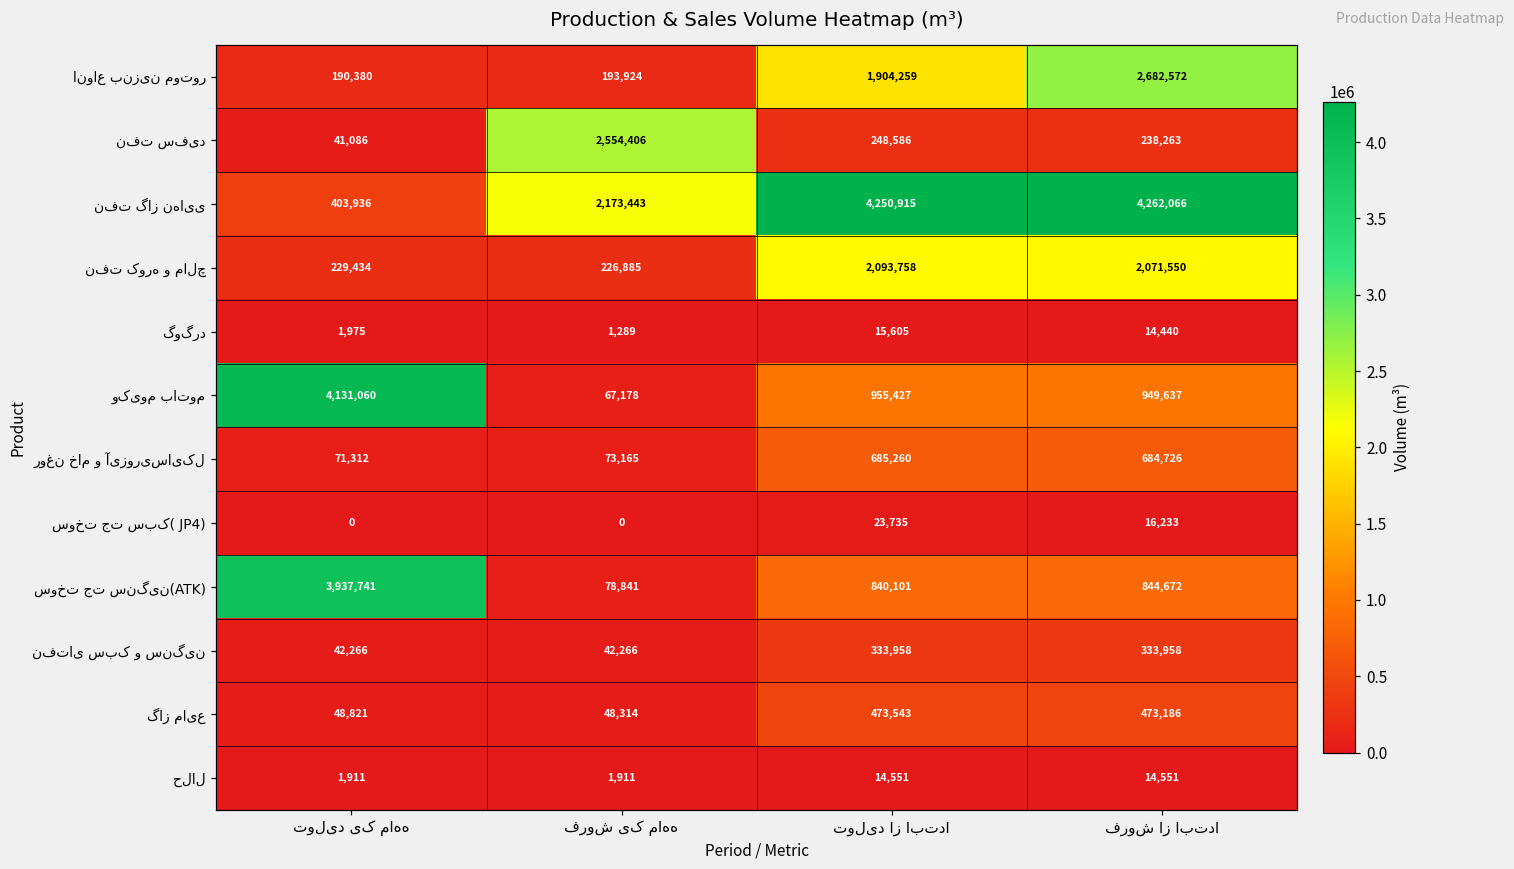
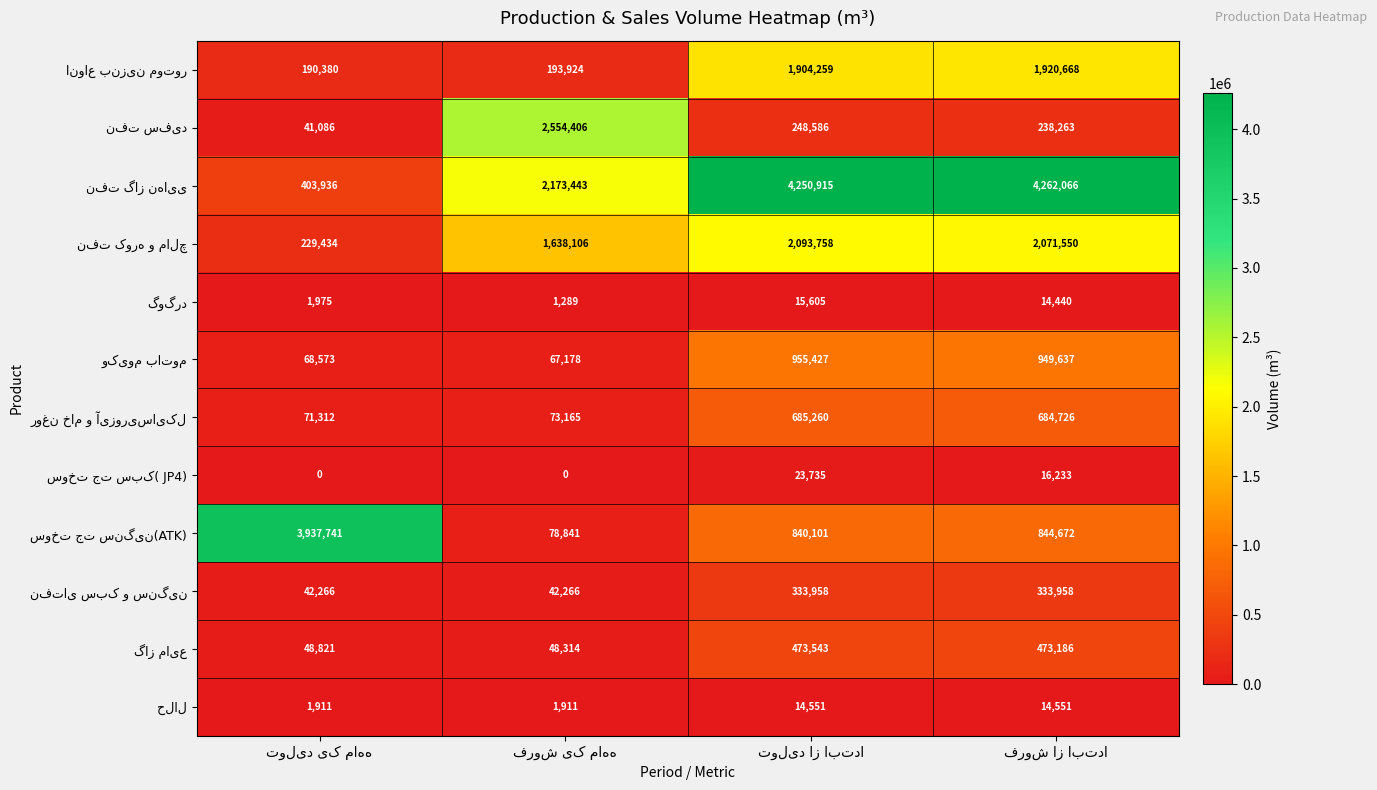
  {
    "انواع بنزین موتور": {
      "تولید یک ماهه": "190,380",
      "فروش یک ماهه": "193,924",
      "تولید از ابتدا": "1,904,259",
-     "فروش از ابتدا": "2,682,572"
+     "فروش از ابتدا": "1,920,668"
    },
    "نفت سفید": {
      "تولید یک ماهه": "41,086",
      "فروش یک ماهه": "2,554,406",
      "تولید از ابتدا": "248,586",
      "فروش از ابتدا": "238,263"
    },
    "نفت گاز نهایی": {
      "تولید یک ماهه": "403,936",
      "فروش یک ماهه": "2,173,443",
      "تولید از ابتدا": "4,250,915",
      "فروش از ابتدا": "4,262,066"
    },
    "نفت کوره و مالچ": {
      "تولید یک ماهه": "229,434",
-     "فروش یک ماهه": "226,885",
+     "فروش یک ماهه": "1,638,106",
      "تولید از ابتدا": "2,093,758",
      "فروش از ابتدا": "2,071,550"
    },
    "گوگرد": {
      "تولید یک ماهه": "1,975",
      "فروش یک ماهه": "1,289",
      "تولید از ابتدا": "15,605",
      "فروش از ابتدا": "14,440"
    },
    "وکیوم باتوم": {
-     "تولید یک ماهه": "4,131,060",
+     "تولید یک ماهه": "68,573",
      "فروش یک ماهه": "67,178",
      "تولید از ابتدا": "955,427",
      "فروش از ابتدا": "949,637"
    },
    "روغن خام و آیزوریسایکل": {
      "تولید یک ماهه": "71,312",
      "فروش یک ماهه": "73,165",
      "تولید از ابتدا": "685,260",
      "فروش از ابتدا": "684,726"
    },
    "سوخت جت سبک( JP4)": {
      "تولید یک ماهه": "0",
      "فروش یک ماهه": "0",
      "تولید از ابتدا": "23,735",
      "فروش از ابتدا": "16,233"
    },
    "سوخت جت سنگین(ATK)": {
      "تولید یک ماهه": "3,937,741",
      "فروش یک ماهه": "78,841",
      "تولید از ابتدا": "840,101",
      "فروش از ابتدا": "844,672"
    },
    "نفتای سبک و سنگین": {
      "تولید یک ماهه": "42,266",
      "فروش یک ماهه": "42,266",
      "تولید از ابتدا": "333,958",
      "فروش از ابتدا": "333,958"
    },
    "گاز مایع": {
      "تولید یک ماهه": "48,821",
      "فروش یک ماهه": "48,314",
      "تولید از ابتدا": "473,543",
      "فروش از ابتدا": "473,186"
    },
    "حلال": {
      "تولید یک ماهه": "1,911",
      "فروش یک ماهه": "1,911",
      "تولید از ابتدا": "14,551",
      "فروش از ابتدا": "14,551"
    }
  }
